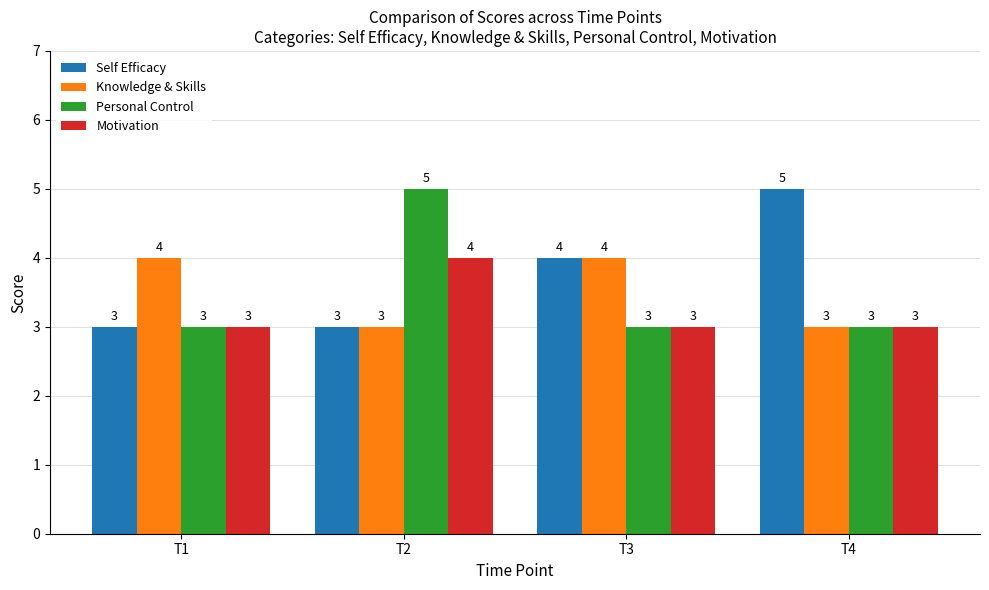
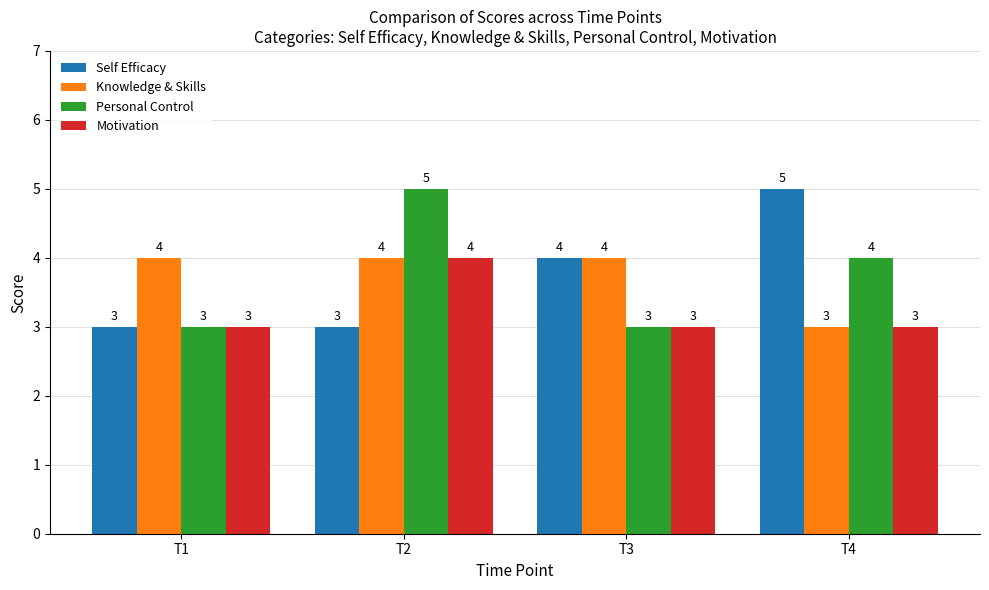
  {
    "Self Efficacy": {
      "T1": 3,
      "T2": 3,
      "T3": 4,
      "T4": 5
    },
    "Knowledge & Skills": {
      "T1": 4,
-     "T2": 3,
+     "T2": 4,
      "T3": 4,
      "T4": 3
    },
    "Personal Control": {
      "T1": 3,
      "T2": 5,
      "T3": 3,
-     "T4": 3
+     "T4": 4
    },
    "Motivation": {
      "T1": 3,
      "T2": 4,
      "T3": 3,
      "T4": 3
    }
  }
